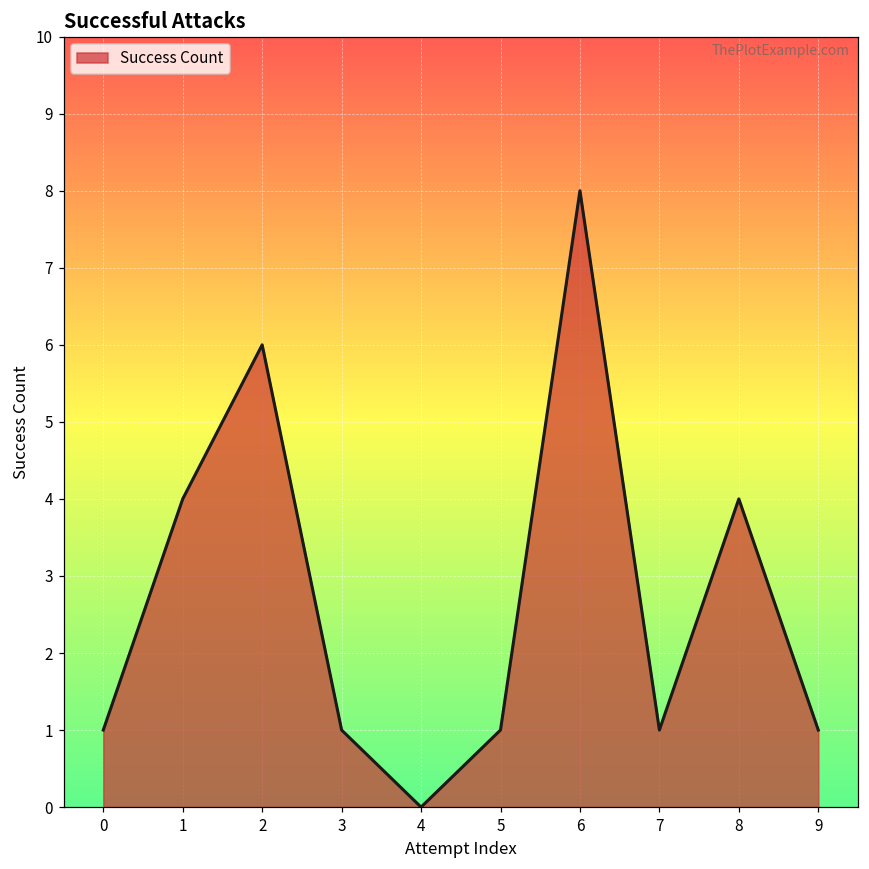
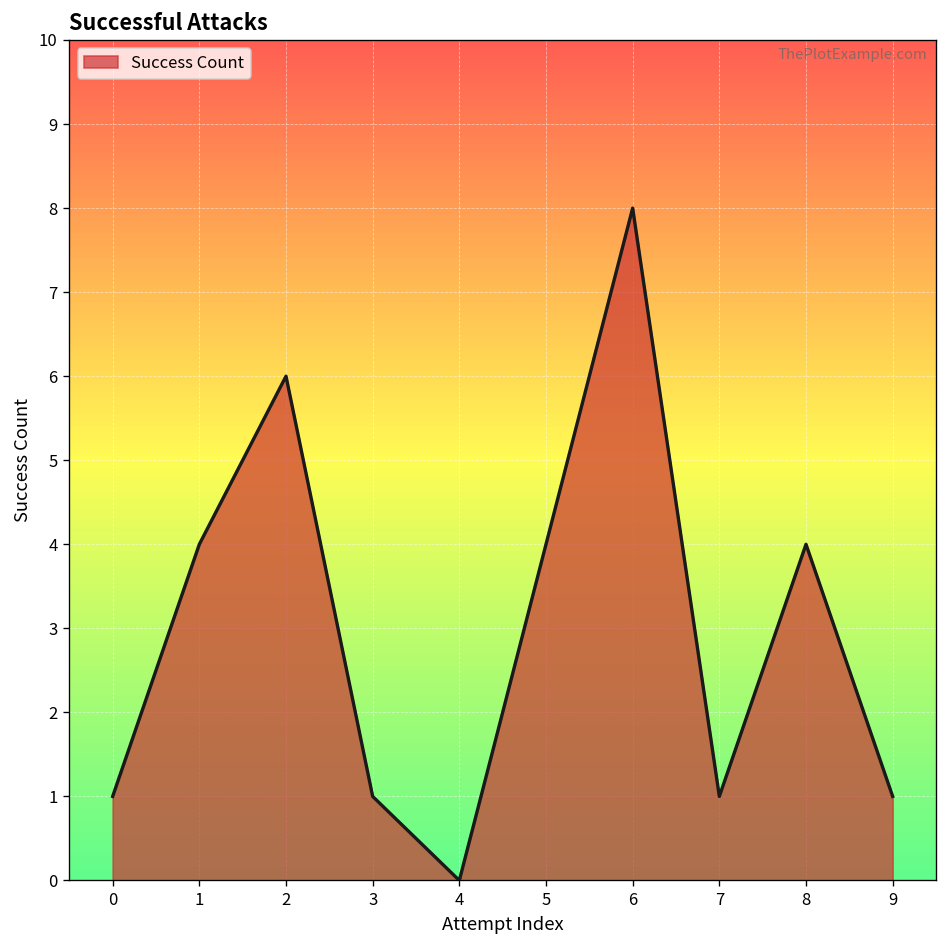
  {
    "0": 1,
    "1": 4,
    "2": 6,
    "3": 1,
    "4": 0,
-   "5": 1,
+   "5": 4,
    "6": 8,
    "7": 1,
    "8": 4,
    "9": 1
  }
